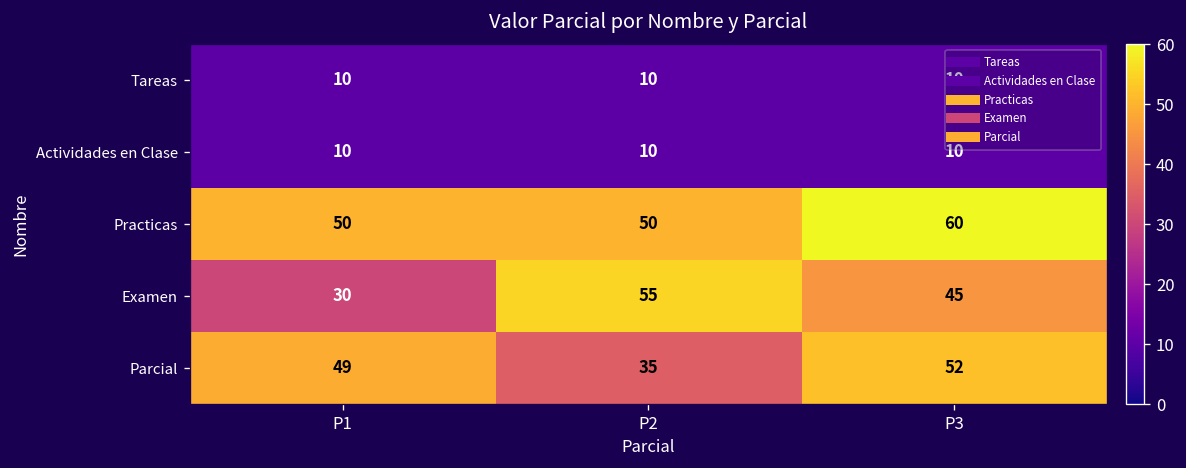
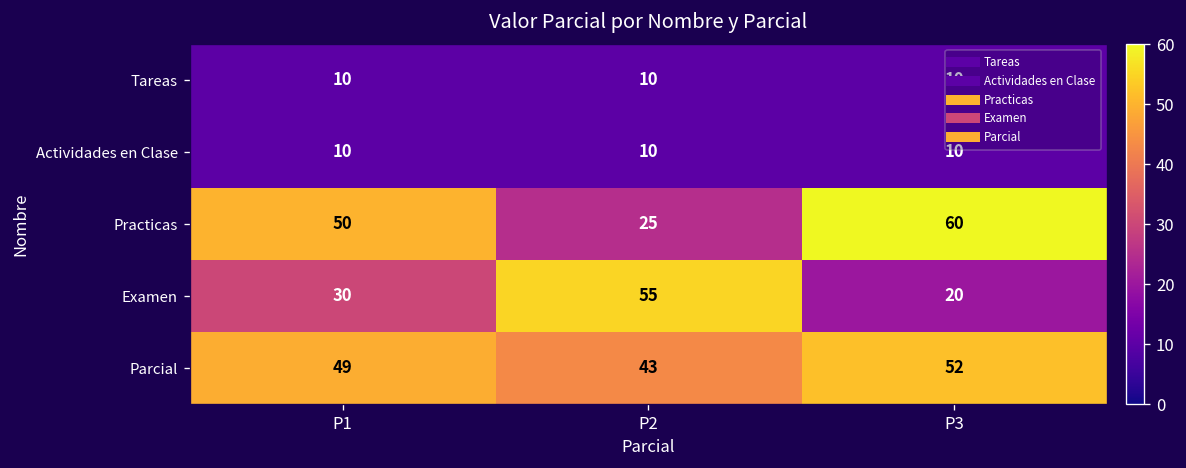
  {
    "Tareas": {
      "P1": 10,
      "P2": 10
    },
    "Actividades en Clase": {
      "P1": 10,
      "P2": 10
    },
    "Practicas": {
      "P1": 50,
-     "P2": 50,
+     "P2": 25,
      "P3": 60
    },
    "Examen": {
      "P1": 30,
      "P2": 55,
-     "P3": 45
+     "P3": 20
    },
    "Parcial": {
      "P1": 49,
-     "P2": 35,
+     "P2": 43,
      "P3": 52
    }
  }
